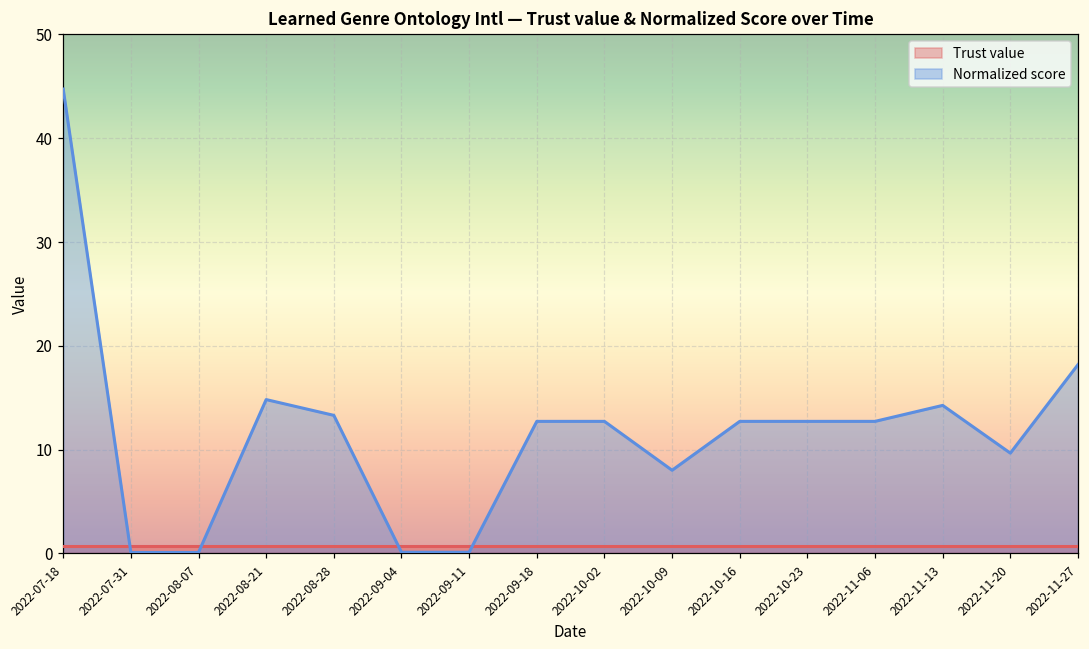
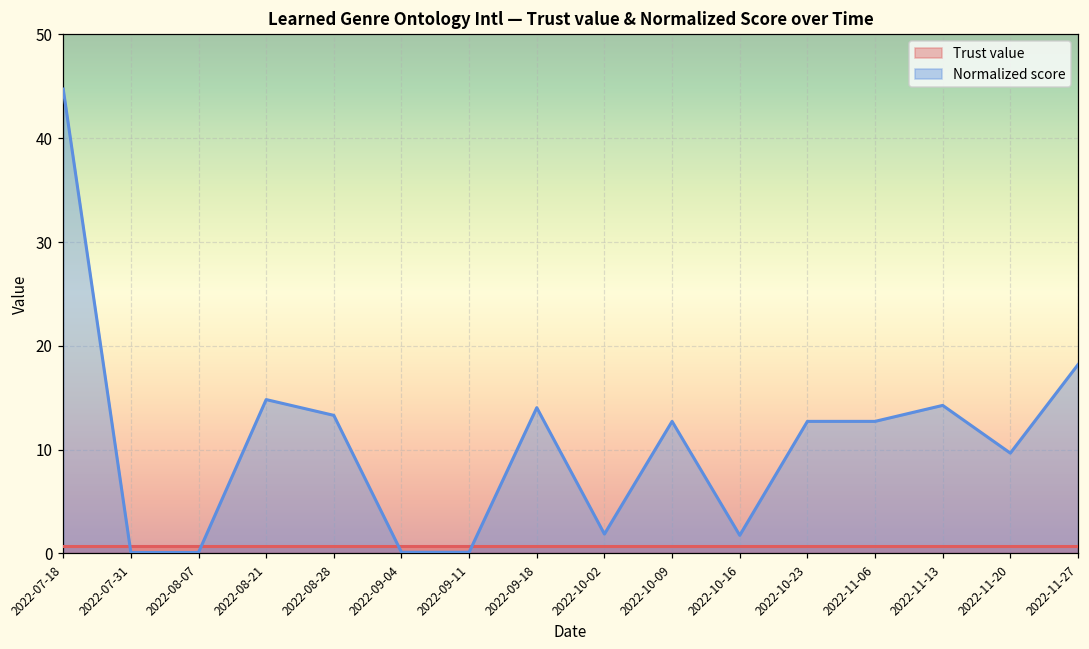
  {
    "Trust value": {
      "2022-07-18": 1,
      "2022-07-31": 1,
      "2022-08-07": 1,
      "2022-08-21": 1,
      "2022-08-28": 1,
      "2022-09-04": 1,
      "2022-09-11": 1,
      "2022-09-18": 1,
      "2022-10-02": 1,
      "2022-10-09": 1,
      "2022-10-16": 1,
      "2022-10-23": 1,
      "2022-11-06": 1,
      "2022-11-13": 1,
      "2022-11-20": 1,
      "2022-11-27": 1
    },
    "Normalized score": {
      "2022-07-18": 45,
      "2022-07-31": 0,
      "2022-08-07": 0,
      "2022-08-21": 15,
      "2022-08-28": 13,
      "2022-09-04": 0,
      "2022-09-11": 0,
-     "2022-09-18": 13,
-     "2022-10-02": 13,
-     "2022-10-09": 8,
-     "2022-10-16": 13,
+     "2022-09-18": 14,
+     "2022-10-02": 2,
+     "2022-10-09": 13,
+     "2022-10-16": 2,
      "2022-10-23": 13,
      "2022-11-06": 13,
      "2022-11-13": 14,
      "2022-11-20": 10,
      "2022-11-27": 18
    }
  }
